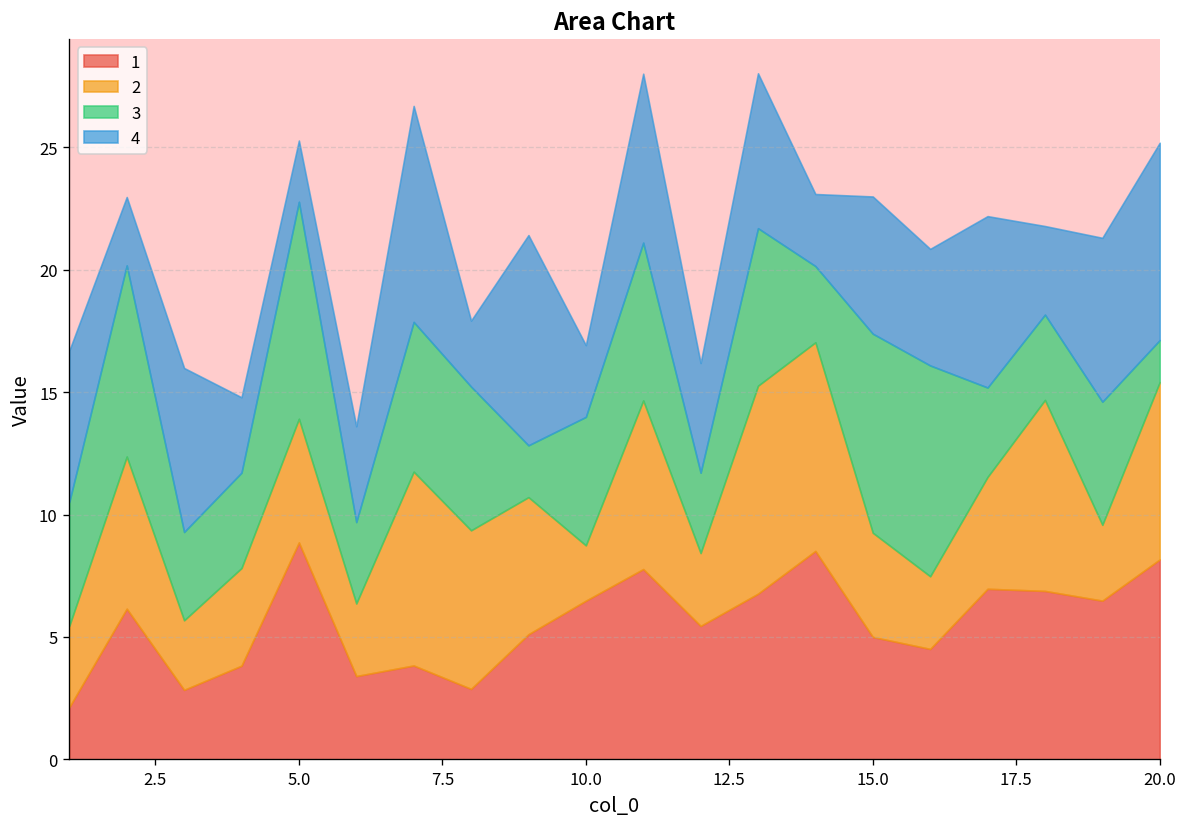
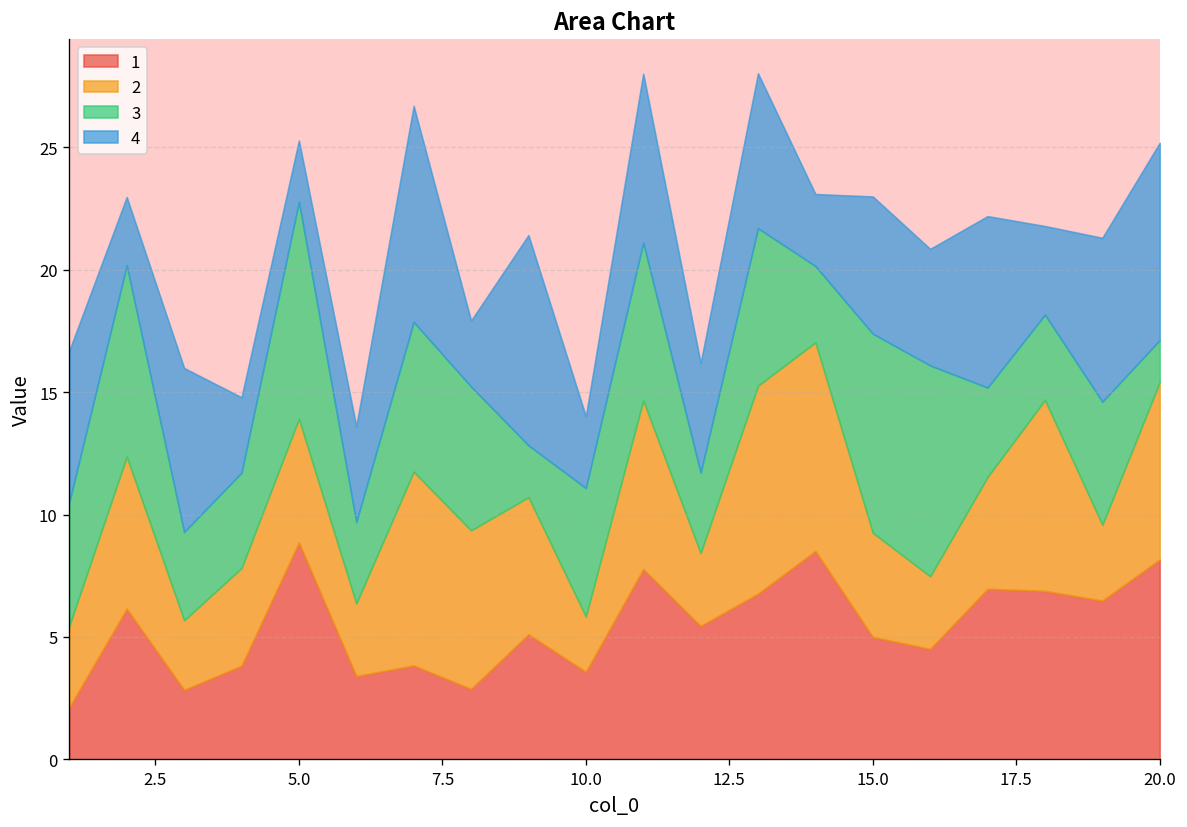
  {
    "1": {
      "5.0": 8.9,
-     "10.0": 6.5,
+     "10.0": 3.6,
      "15.0": 5.0,
      "20.0": 8.2
    },
    "2": {
      "5.0": 5.0,
      "10.0": 2.3,
      "15.0": 4.3,
      "20.0": 7.2
    },
    "3": {
      "5.0": 8.9,
      "10.0": 5.2,
      "15.0": 8.1,
      "20.0": 1.7
    },
    "4": {
      "5.0": 2.5,
      "10.0": 2.9,
      "15.0": 5.6,
      "20.0": 8.1
    }
  }
